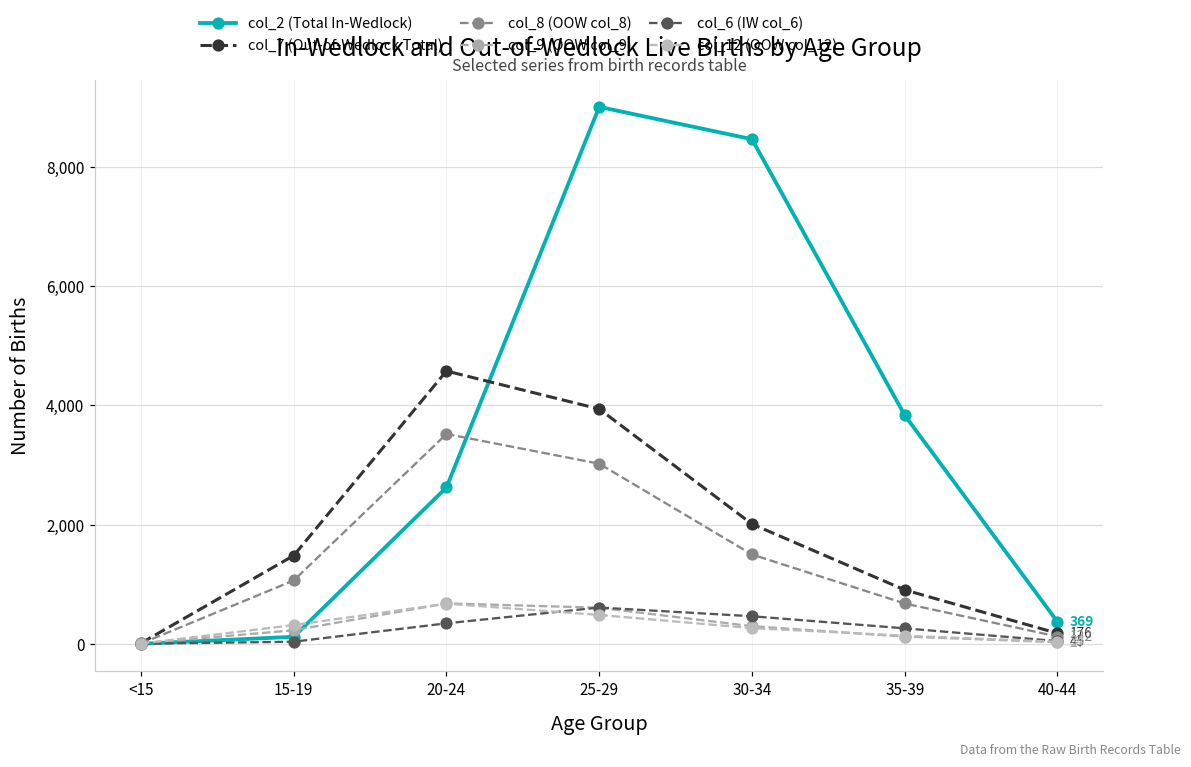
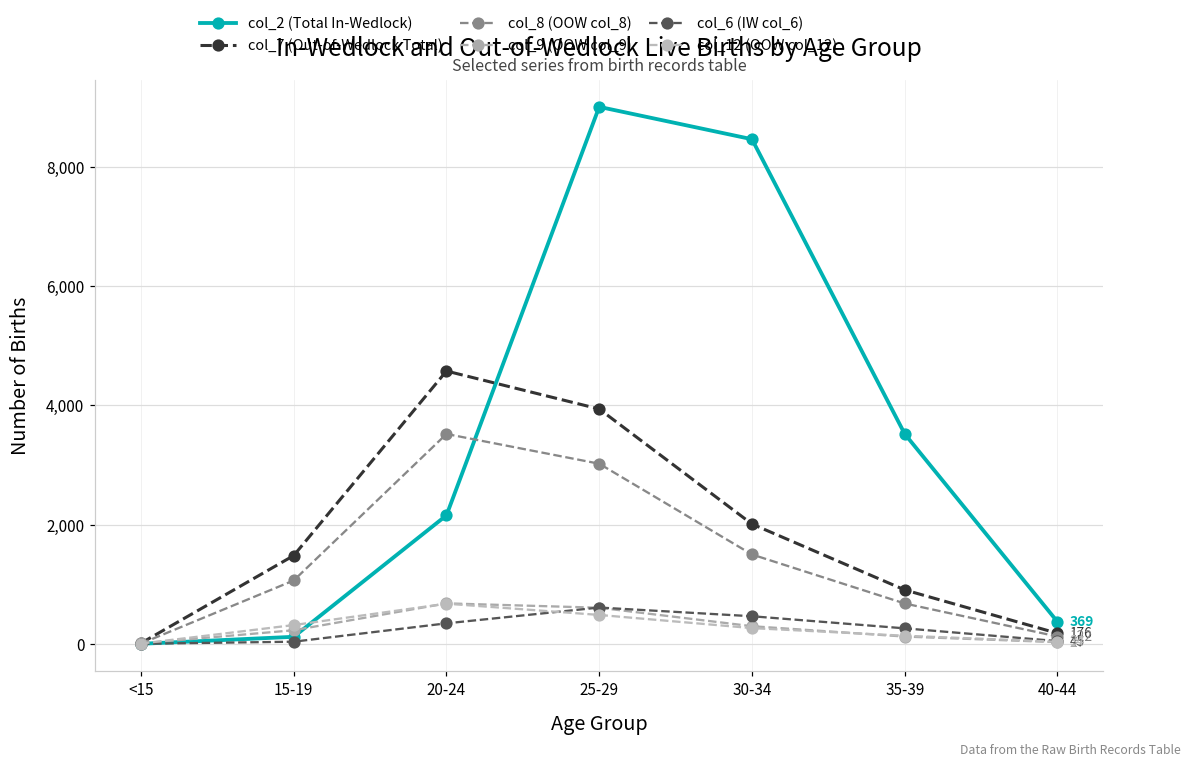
  {
    "col_2 (Total In-Wedlock)": {
      "15-19": "100",
-     "20-24": "2,600",
+     "20-24": "2,200",
      "25-29": "9,000",
      "30-34": "8,500",
-     "35-39": "3,800"
+     "35-39": "3,500"
    }
  }
